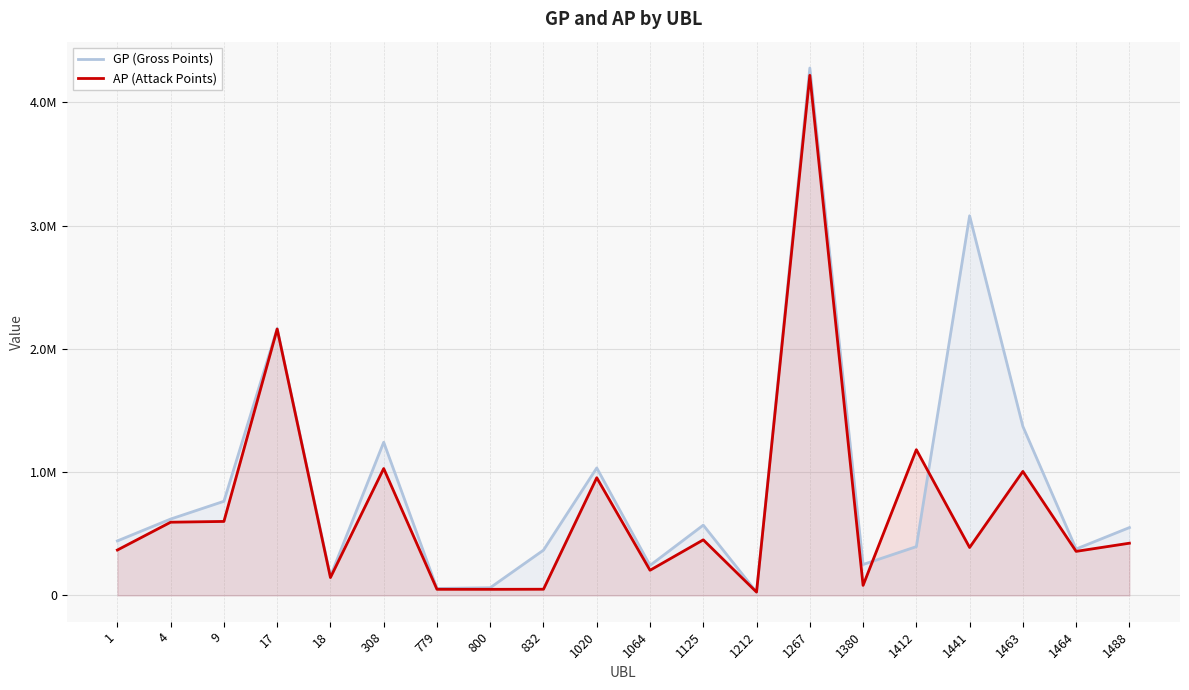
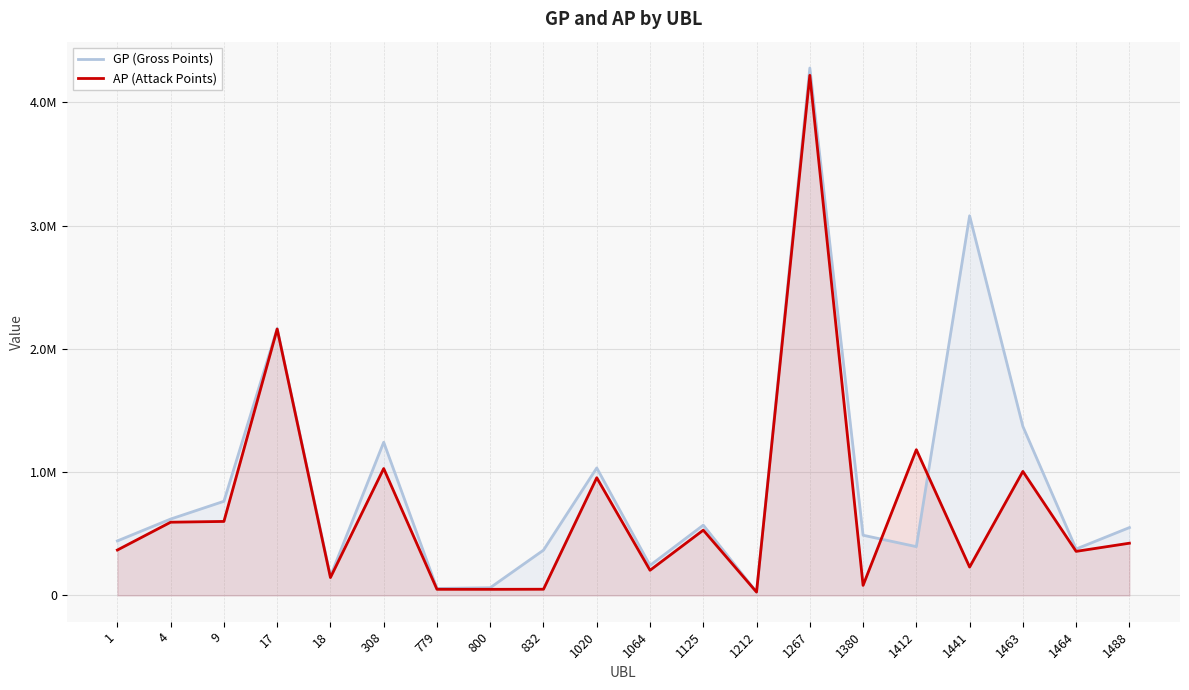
  {
    "GP (Gross Points)": {
      "1": 440000,
      "4": 620000,
      "9": 760000,
      "308": 1240000,
      "832": 370000,
      "1020": 1030000,
      "1064": 240000,
      "1125": 570000,
      "1267": 4280000,
-     "1380": 250000,
+     "1380": 490000,
      "1412": 400000,
      "1441": 3080000,
      "1463": 1370000,
      "1488": 550000
    },
    "AP (Attack Points)": {
      "1": 370000,
      "4": 590000,
      "9": 600000,
      "308": 1030000,
      "832": 50000,
      "1020": 950000,
      "1064": 200000,
-     "1125": 450000,
+     "1125": 530000,
      "1267": 4220000,
      "1380": 80000,
      "1412": 1180000,
-     "1441": 390000,
+     "1441": 230000,
      "1463": 1010000,
      "1488": 420000
    }
  }
